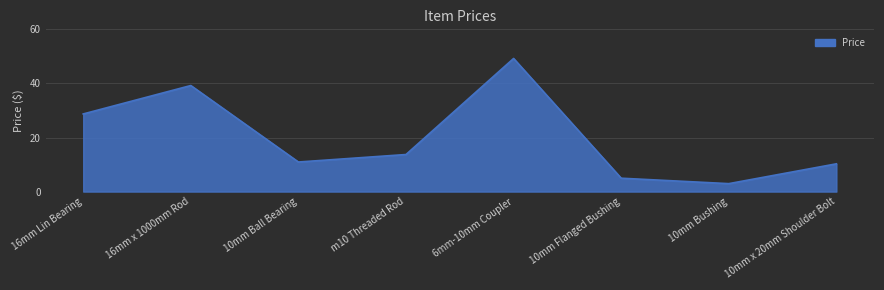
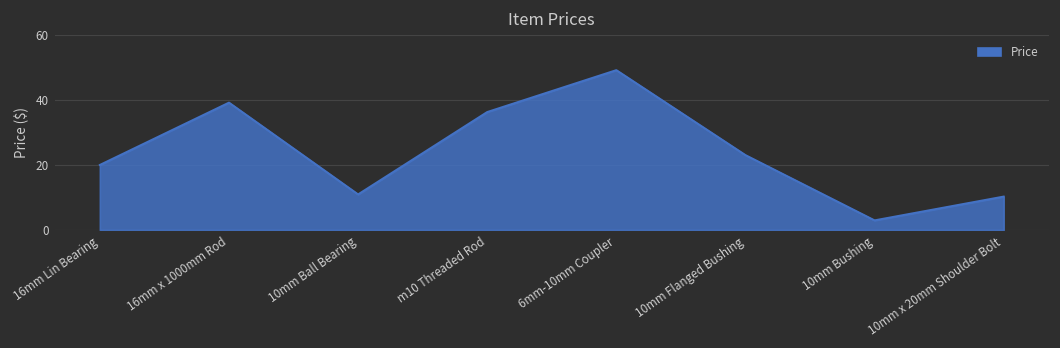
  {
-   "16mm Lin Bearing": 29,
+   "16mm Lin Bearing": 20,
    "16mm x 1000mm Rod": 39,
    "10mm Ball Bearing": 11,
-   "m10 Threaded Rod": 14,
+   "m10 Threaded Rod": 36,
    "6mm-10mm Coupler": 49,
-   "10mm Flanged Bushing": 5,
+   "10mm Flanged Bushing": 23,
    "10mm Bushing": 3,
    "10mm x 20mm Shoulder Bolt": 10
  }
